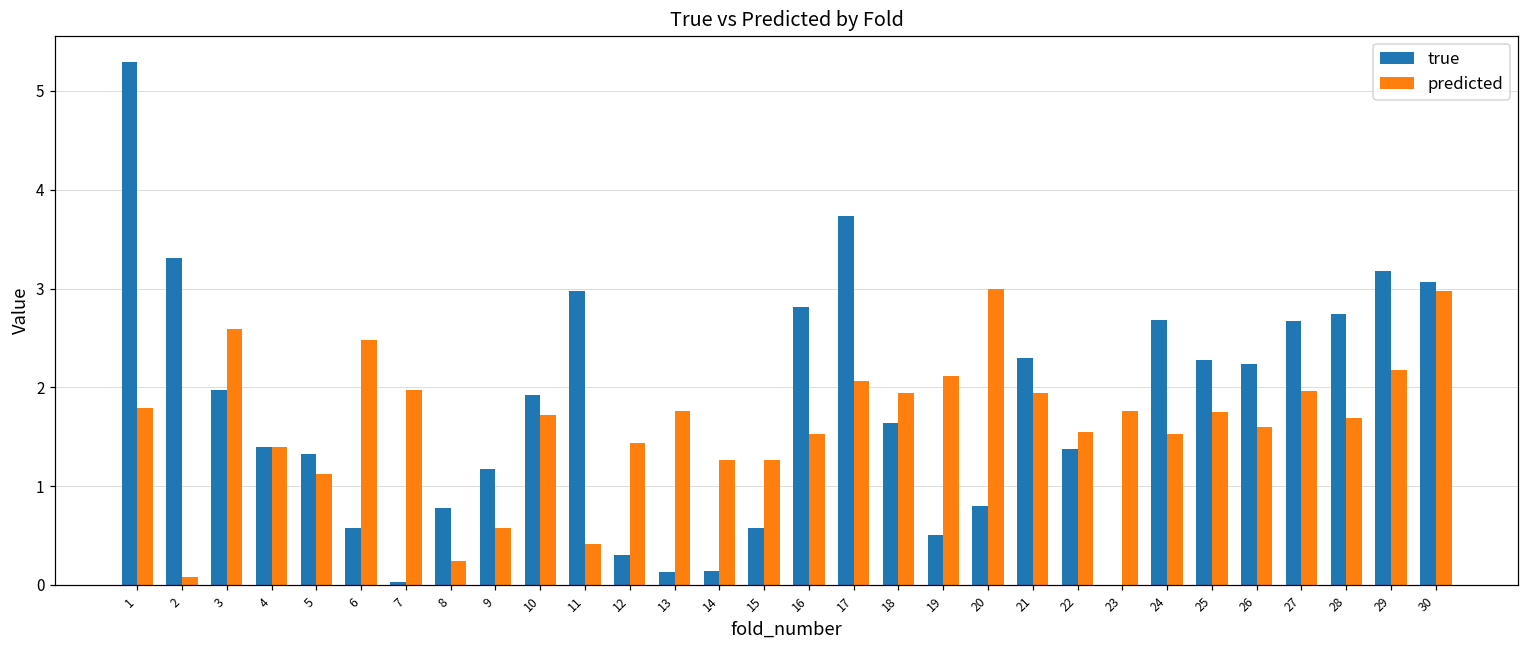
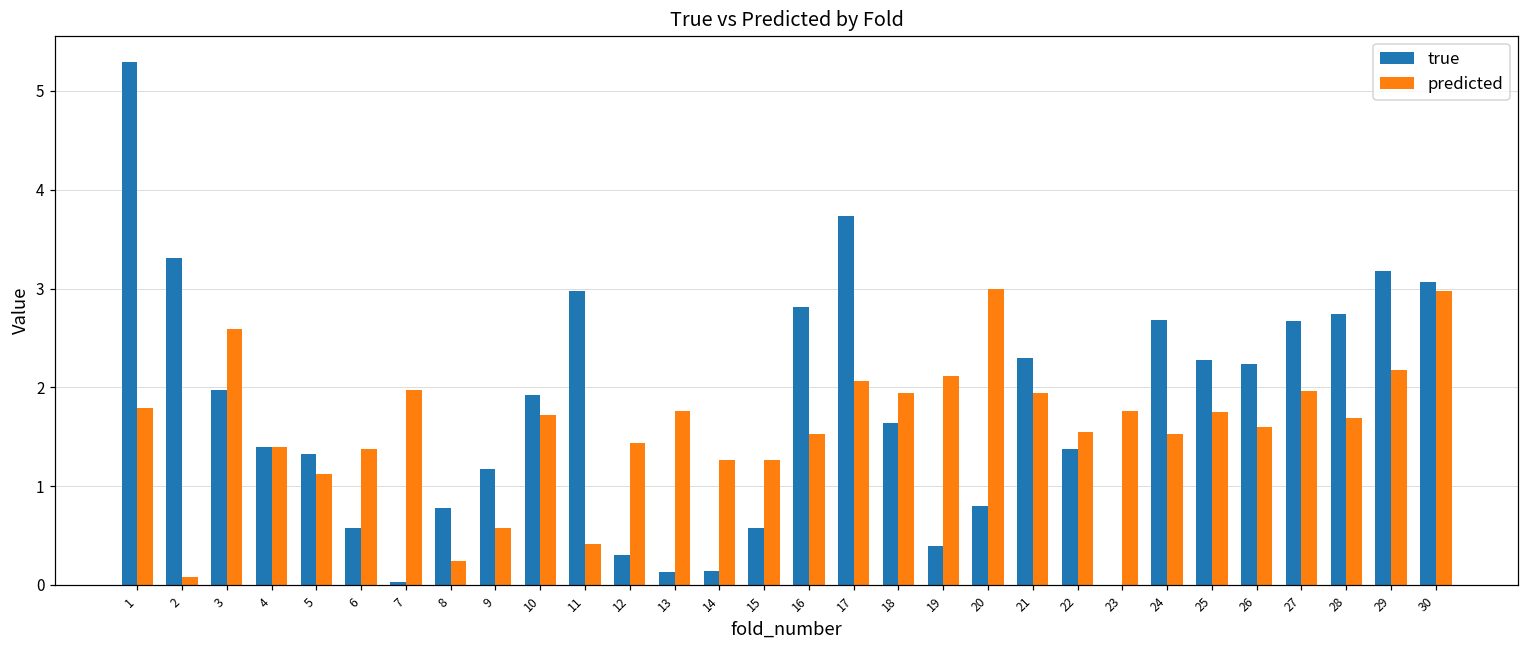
  {
    "true": {
      "1": 5.3,
      "2": 3.3,
      "3": 2.0,
      "4": 1.4,
      "5": 1.3,
      "6": 0.6,
      "7": 0.0,
      "8": 0.8,
      "9": 1.2,
      "10": 1.9,
      "11": 3.0,
      "12": 0.3,
      "13": 0.1,
      "14": 0.1,
      "15": 0.6,
      "16": 2.8,
      "17": 3.7,
      "18": 1.6,
-     "19": 0.5,
+     "19": 0.4,
      "20": 0.8,
      "21": 2.3,
      "22": 1.4,
      "24": 2.7,
      "25": 2.3,
      "26": 2.2,
      "27": 2.7,
      "28": 2.7,
      "29": 3.2,
      "30": 3.1
    },
    "predicted": {
      "1": 1.8,
      "2": 0.1,
      "3": 2.6,
      "4": 1.4,
      "5": 1.1,
-     "6": 2.5,
+     "6": 1.4,
      "7": 2.0,
      "8": 0.2,
      "9": 0.6,
      "10": 1.7,
      "11": 0.4,
      "12": 1.4,
      "13": 1.8,
      "14": 1.3,
      "15": 1.3,
      "16": 1.5,
      "17": 2.1,
      "18": 1.9,
      "19": 2.1,
      "20": 3.0,
      "21": 1.9,
      "22": 1.5,
      "23": 1.8,
      "24": 1.5,
      "25": 1.8,
      "26": 1.6,
      "27": 2.0,
      "28": 1.7,
      "29": 2.2,
      "30": 3.0
    }
  }
